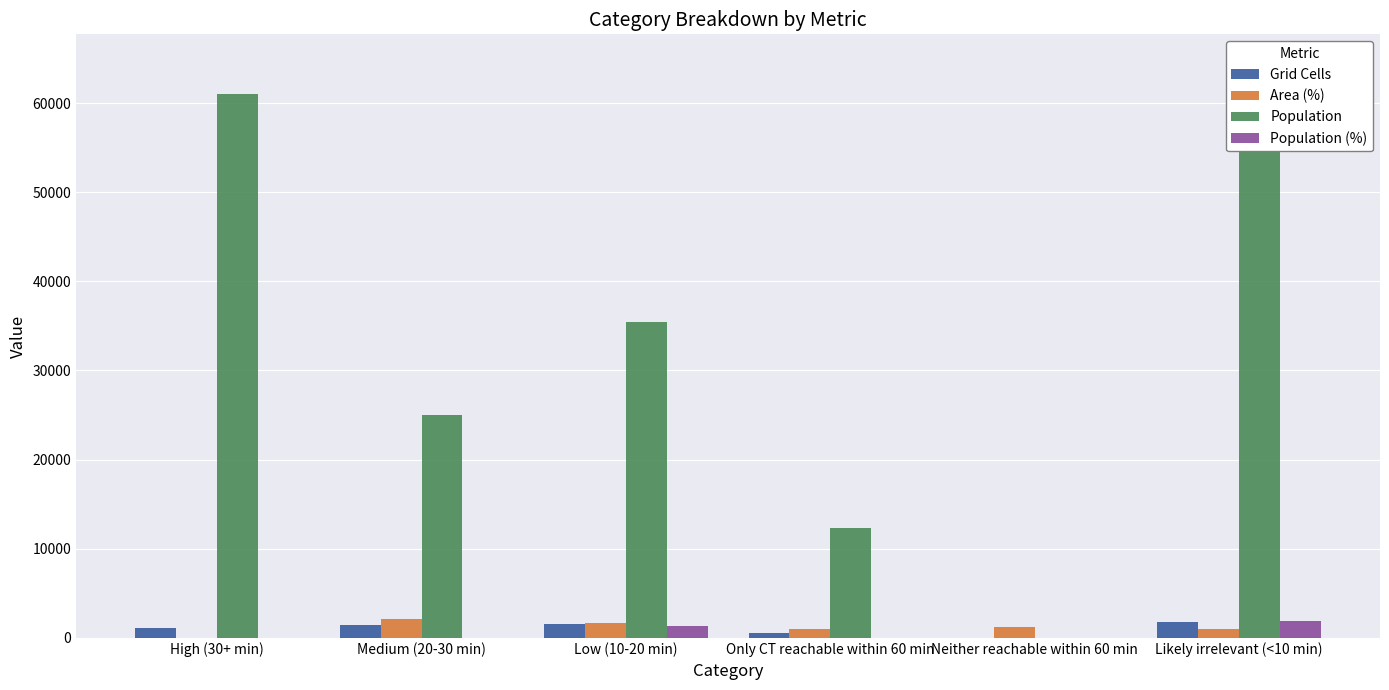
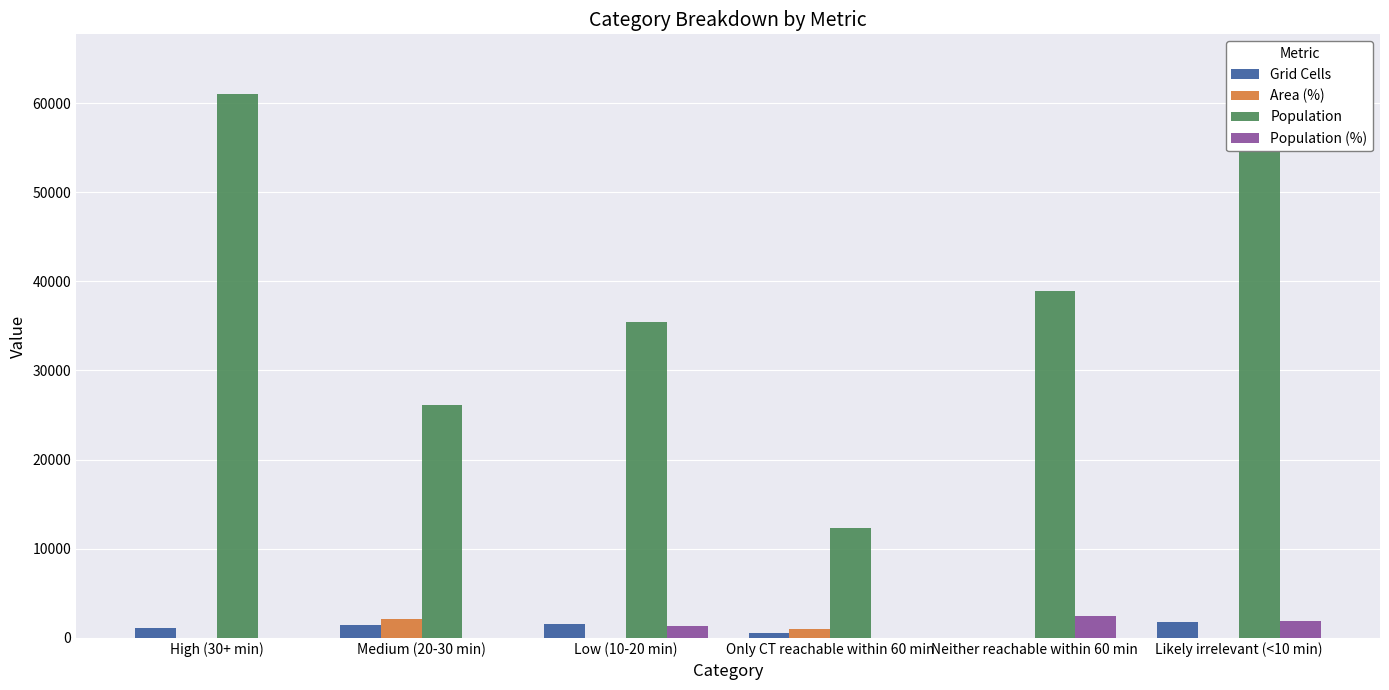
  {
    "Grid Cells": {
      "High (30+ min)": 1000,
      "Medium (20-30 min)": 1000,
      "Low (10-20 min)": 2000,
      "Only CT reachable within 60 min": 1000,
      "Neither reachable within 60 min": 0,
      "Likely irrelevant (<10 min)": 2000
    },
    "Area (%)": {
      "Medium (20-30 min)": 2000,
-     "Low (10-20 min)": 2000,
+     "Low (10-20 min)": 0,
      "Only CT reachable within 60 min": 1000,
-     "Neither reachable within 60 min": 1000,
-     "Likely irrelevant (<10 min)": 1000
+     "Neither reachable within 60 min": 0,
+     "Likely irrelevant (<10 min)": 0
    },
    "Population": {
      "High (30+ min)": 61000,
-     "Medium (20-30 min)": 25000,
+     "Medium (20-30 min)": 26000,
      "Low (10-20 min)": 35000,
      "Only CT reachable within 60 min": 12000,
-     "Neither reachable within 60 min": 0
+     "Neither reachable within 60 min": 39000
    },
    "Population (%)": {
      "Low (10-20 min)": 1000,
-     "Neither reachable within 60 min": 0,
+     "Neither reachable within 60 min": 2000,
      "Likely irrelevant (<10 min)": 2000
    }
  }
